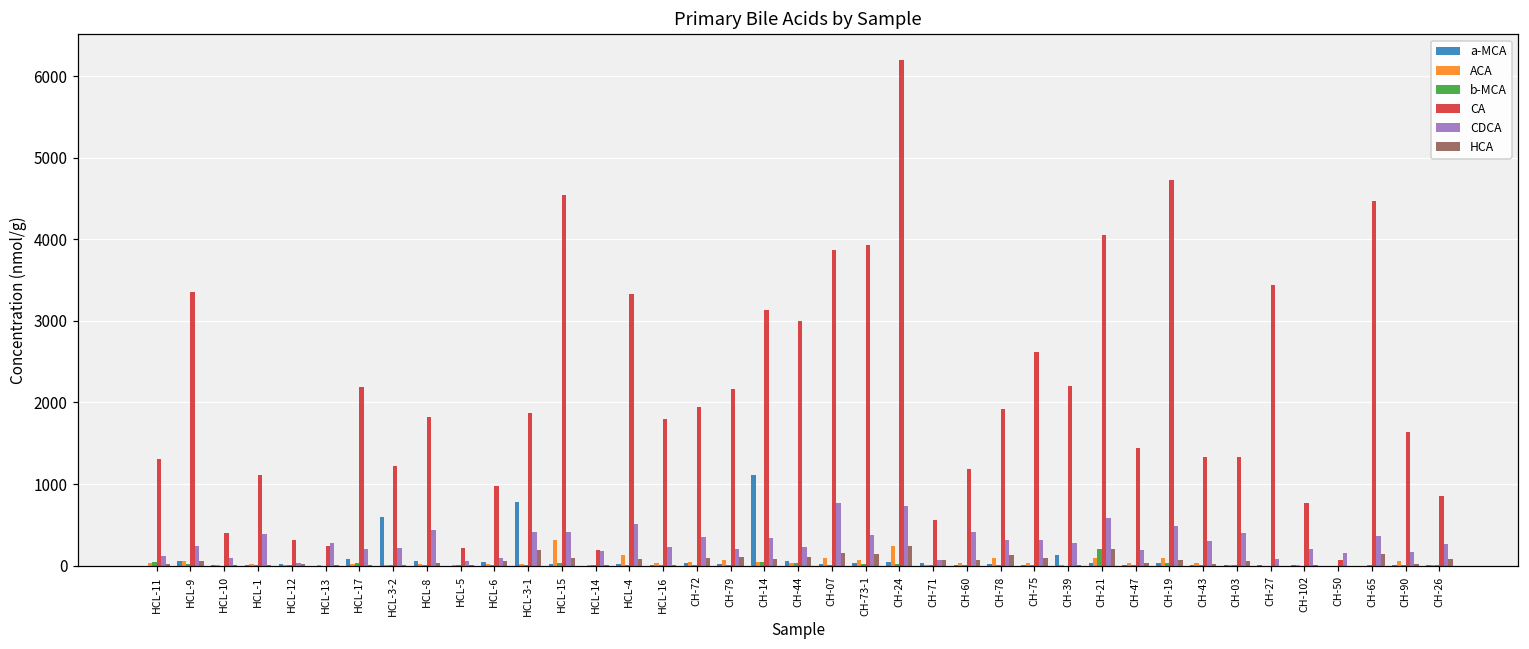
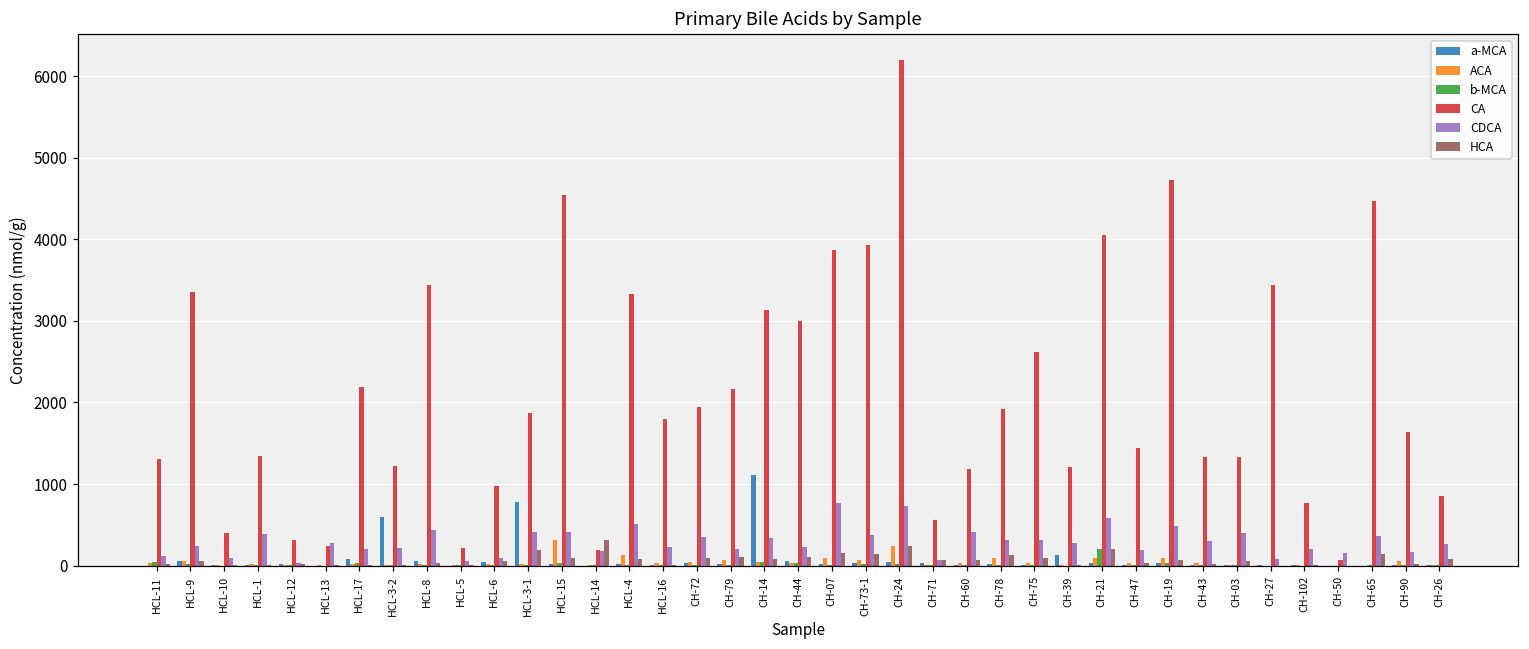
  {
    "a-MCA": {
      "HCL-9": 100,
      "HCL-17": 100,
      "HCL-3-2": 600,
      "HCL-8": 100,
      "HCL-6": 0,
      "HCL-3-1": 800,
      "CH-14": 1100,
      "CH-44": 100,
      "CH-24": 0,
      "CH-39": 100,
      "CH-21": 0
    },
    "ACA": {
      "HCL-9": 100,
      "HCL-15": 300,
      "HCL-4": 100,
      "CH-72": 0,
      "CH-79": 100,
      "CH-14": 0,
      "CH-07": 100,
      "CH-73-1": 100,
      "CH-24": 200,
      "CH-78": 100,
      "CH-75": 0,
      "CH-21": 100,
      "CH-47": 0,
      "CH-19": 100,
      "CH-90": 100
    },
    "b-MCA": {
      "HCL-11": 0,
      "HCL-17": 0,
      "HCL-15": 0,
      "CH-14": 0,
      "CH-21": 200
    },
    "CA": {
      "HCL-11": 1300,
      "HCL-9": 3300,
      "HCL-10": 400,
-     "HCL-1": 1100,
+     "HCL-1": 1300,
      "HCL-12": 300,
      "HCL-13": 200,
      "HCL-17": 2200,
      "HCL-3-2": 1200,
-     "HCL-8": 1800,
+     "HCL-8": 3400,
      "HCL-5": 200,
      "HCL-6": 1000,
      "HCL-3-1": 1900,
      "HCL-15": 4500,
      "HCL-14": 200,
      "HCL-4": 3300,
      "HCL-16": 1800,
      "CH-72": 1900,
      "CH-79": 2200,
      "CH-14": 3100,
      "CH-44": 3000,
      "CH-07": 3900,
      "CH-73-1": 3900,
      "CH-24": 6200,
      "CH-71": 600,
      "CH-60": 1200,
      "CH-78": 1900,
      "CH-75": 2600,
-     "CH-39": 2200,
+     "CH-39": 1200,
      "CH-21": 4100,
      "CH-47": 1400,
      "CH-19": 4700,
      "CH-43": 1300,
      "CH-03": 1300,
      "CH-27": 3400,
      "CH-102": 800,
      "CH-50": 100,
      "CH-65": 4500,
      "CH-90": 1600,
      "CH-26": 900
    },
    "CDCA": {
      "HCL-11": 100,
      "HCL-9": 200,
      "HCL-10": 100,
      "HCL-1": 400,
      "HCL-12": 0,
      "HCL-13": 300,
      "HCL-17": 200,
      "HCL-3-2": 200,
      "HCL-8": 400,
      "HCL-5": 100,
      "HCL-6": 100,
      "HCL-3-1": 400,
      "HCL-15": 400,
      "HCL-14": 200,
      "HCL-4": 500,
      "HCL-16": 200,
      "CH-72": 300,
      "CH-79": 200,
      "CH-14": 300,
      "CH-44": 200,
      "CH-07": 800,
      "CH-73-1": 400,
      "CH-24": 700,
      "CH-71": 100,
      "CH-60": 400,
      "CH-78": 300,
      "CH-75": 300,
      "CH-39": 300,
      "CH-21": 600,
      "CH-47": 200,
      "CH-19": 500,
      "CH-43": 300,
      "CH-03": 400,
      "CH-27": 100,
      "CH-102": 200,
      "CH-50": 200,
      "CH-65": 400,
      "CH-90": 200,
      "CH-26": 300
    },
    "HCA": {
      "HCL-9": 100,
      "HCL-6": 100,
      "HCL-3-1": 200,
      "HCL-15": 100,
-     "HCL-14": 0,
+     "HCL-14": 300,
      "HCL-4": 100,
      "CH-72": 100,
      "CH-79": 100,
      "CH-14": 100,
      "CH-44": 100,
      "CH-07": 200,
      "CH-73-1": 100,
      "CH-24": 200,
      "CH-71": 100,
      "CH-60": 100,
      "CH-78": 100,
      "CH-75": 100,
      "CH-21": 200,
      "CH-19": 100,
      "CH-03": 100,
      "CH-65": 100,
      "CH-26": 100
    }
  }
